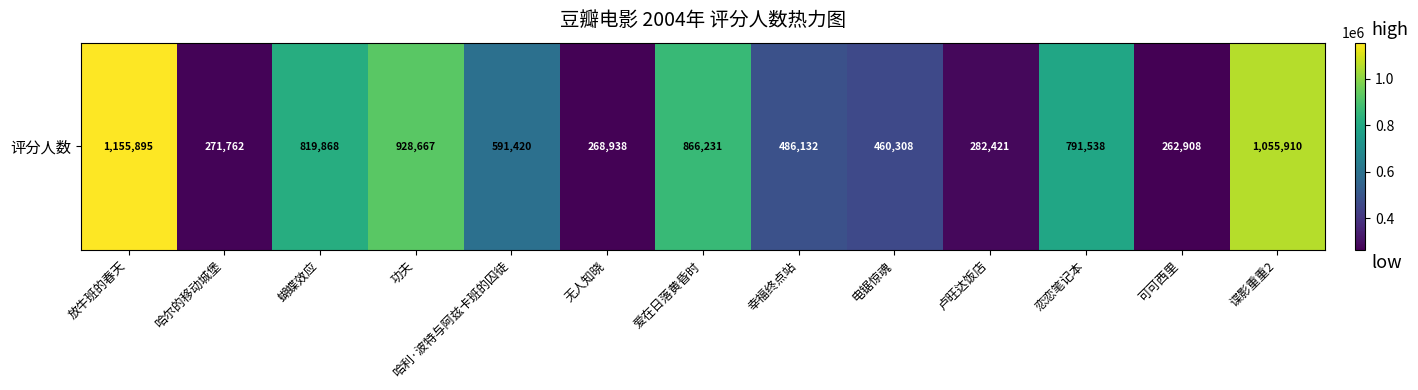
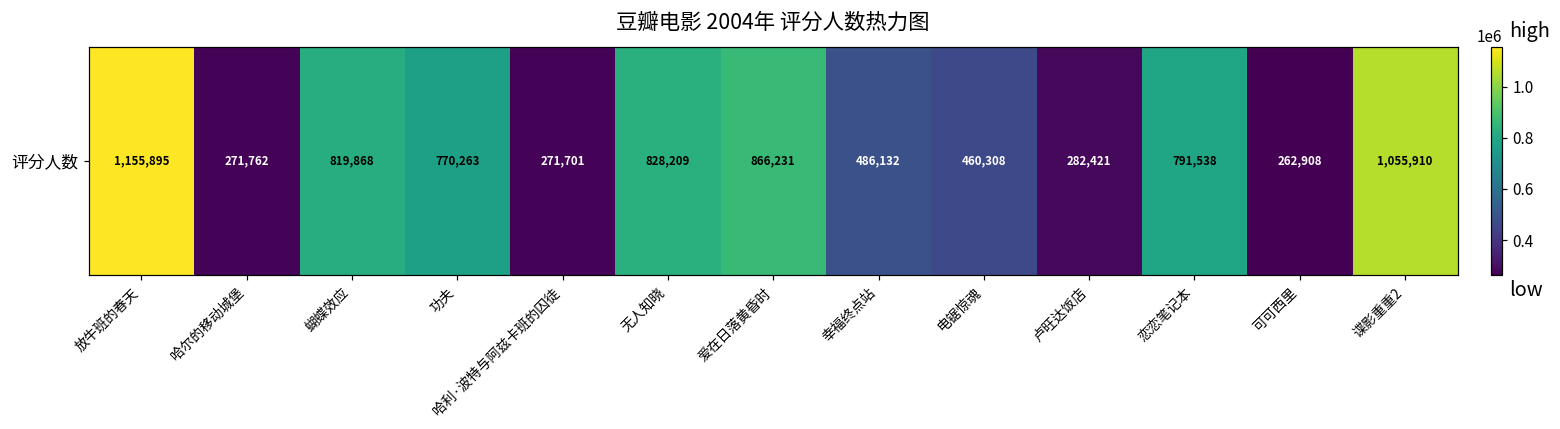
  {
    "评分人数": {
      "放牛班的春天": "1,155,895",
      "哈尔的移动城堡": "271,762",
      "蝴蝶效应": "819,868",
-     "功夫": "928,667",
-     "哈利·波特与阿兹卡班的囚徒": "591,420",
-     "无人知晓": "268,938",
+     "功夫": "770,263",
+     "哈利·波特与阿兹卡班的囚徒": "271,701",
+     "无人知晓": "828,209",
      "爱在日落黄昏时": "866,231",
      "幸福终点站": "486,132",
      "电锯惊魂": "460,308",
      "卢旺达饭店": "282,421",
      "恋恋笔记本": "791,538",
      "可可西里": "262,908",
      "谍影重重2": "1,055,910"
    }
  }
